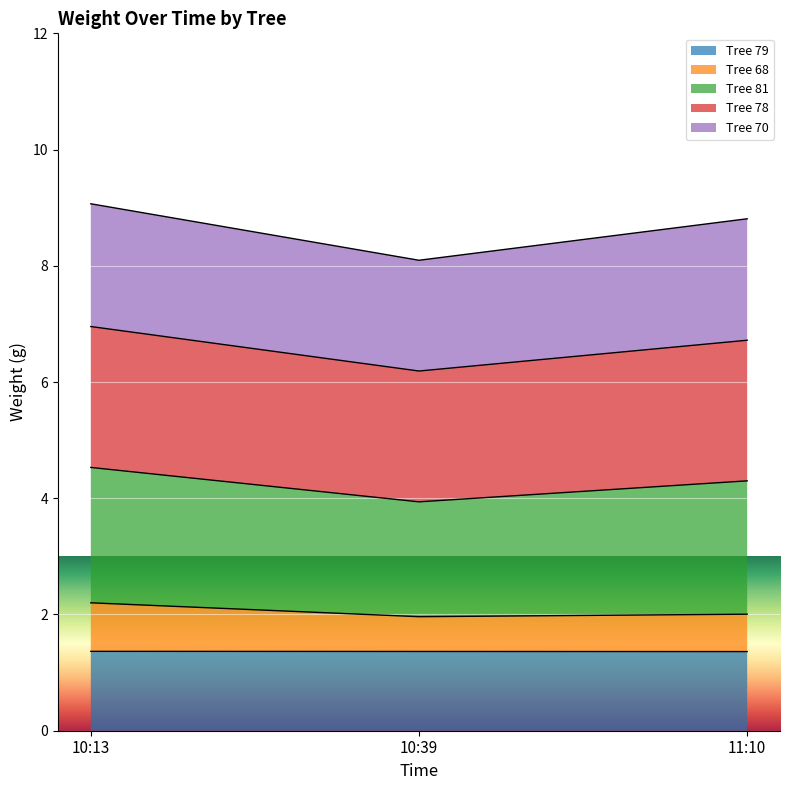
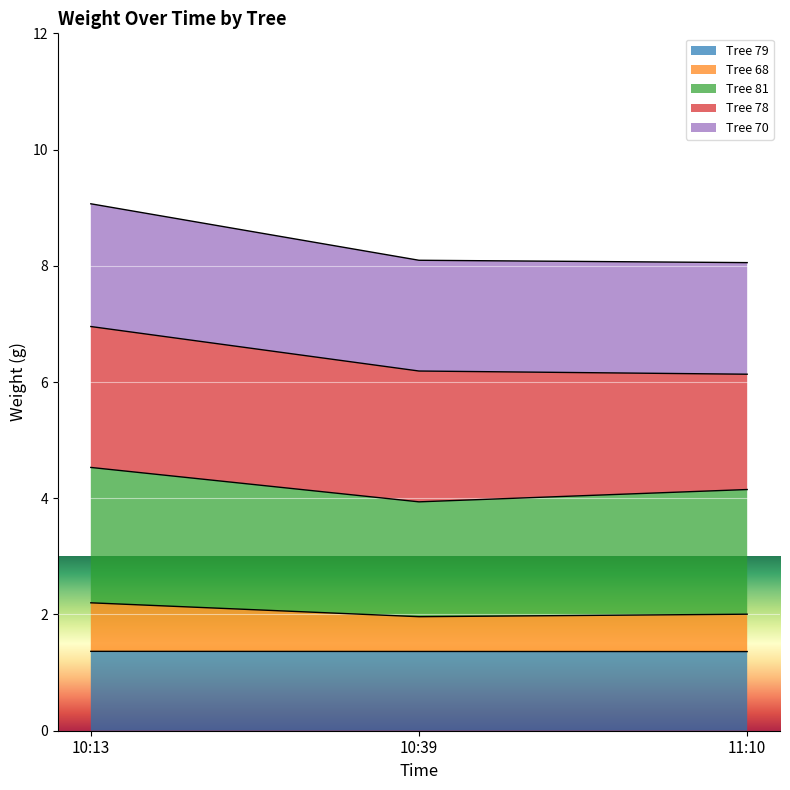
  {
    "Tree 79": {
      "10:13": 1.4,
      "10:39": 1.4,
      "11:10": 1.4
    },
    "Tree 68": {
      "10:13": 0.8,
      "10:39": 0.6,
      "11:10": 0.6
    },
    "Tree 81": {
      "10:13": 2.3,
      "10:39": 2.0,
-     "11:10": 2.3
+     "11:10": 2.1
    },
    "Tree 78": {
      "10:13": 2.4,
      "10:39": 2.3,
-     "11:10": 2.4
+     "11:10": 2.0
    },
    "Tree 70": {
      "10:13": 2.1,
      "10:39": 1.9,
-     "11:10": 2.1
+     "11:10": 1.9
    }
  }
